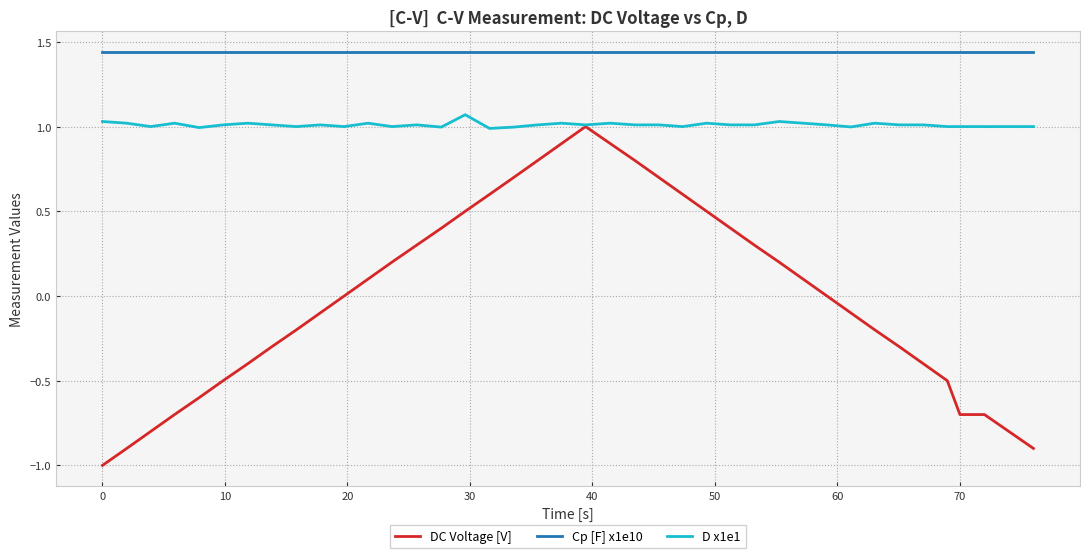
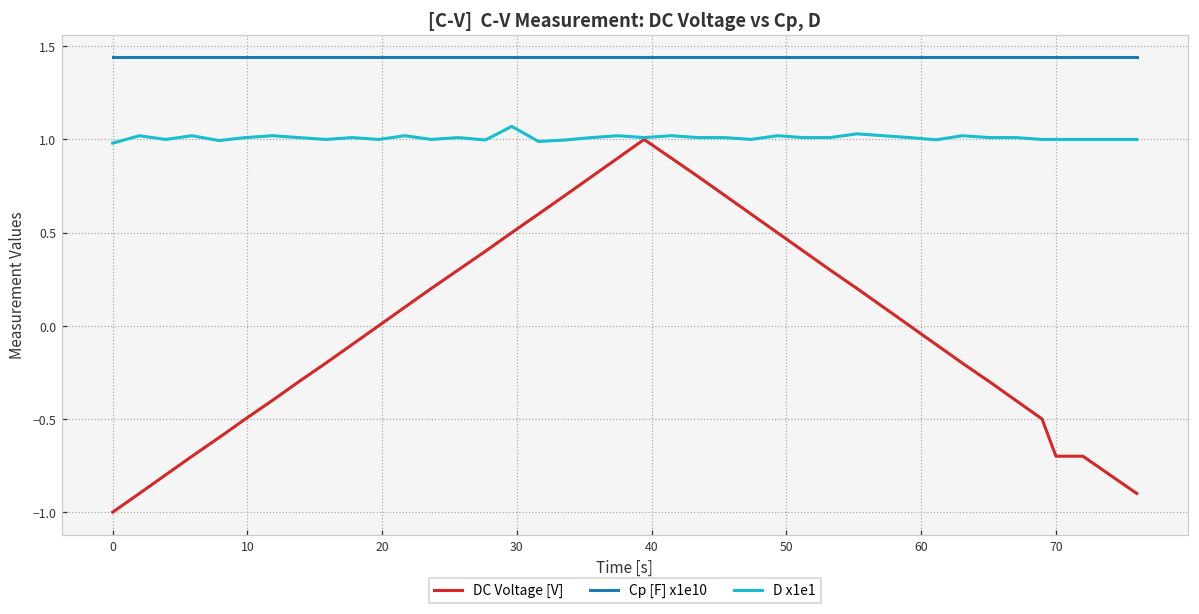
  {
    "DC Voltage [V]": {
      "0": -1.00,
      "70": -0.70
    },
    "Cp [F] x1e10": {
      "0": 1.44,
      "70": 1.44
    },
    "D x1e1": {
-     "0": 1.03,
+     "0": 0.98,
      "70": 1.00
    }
  }
